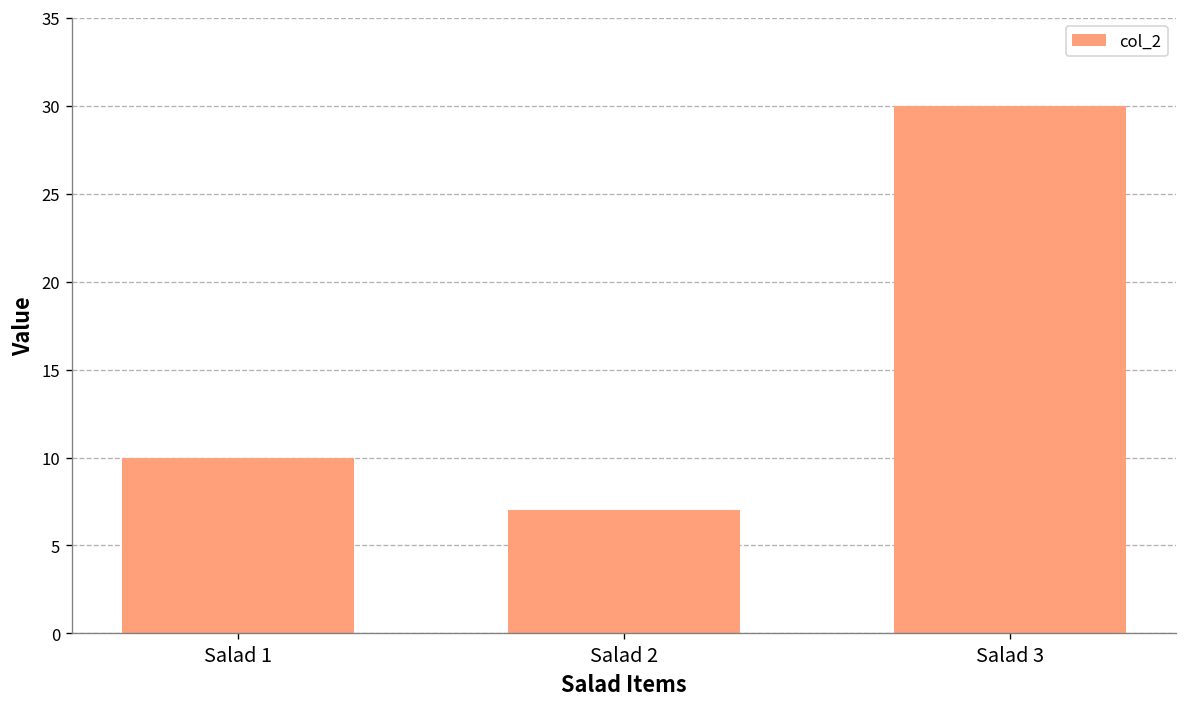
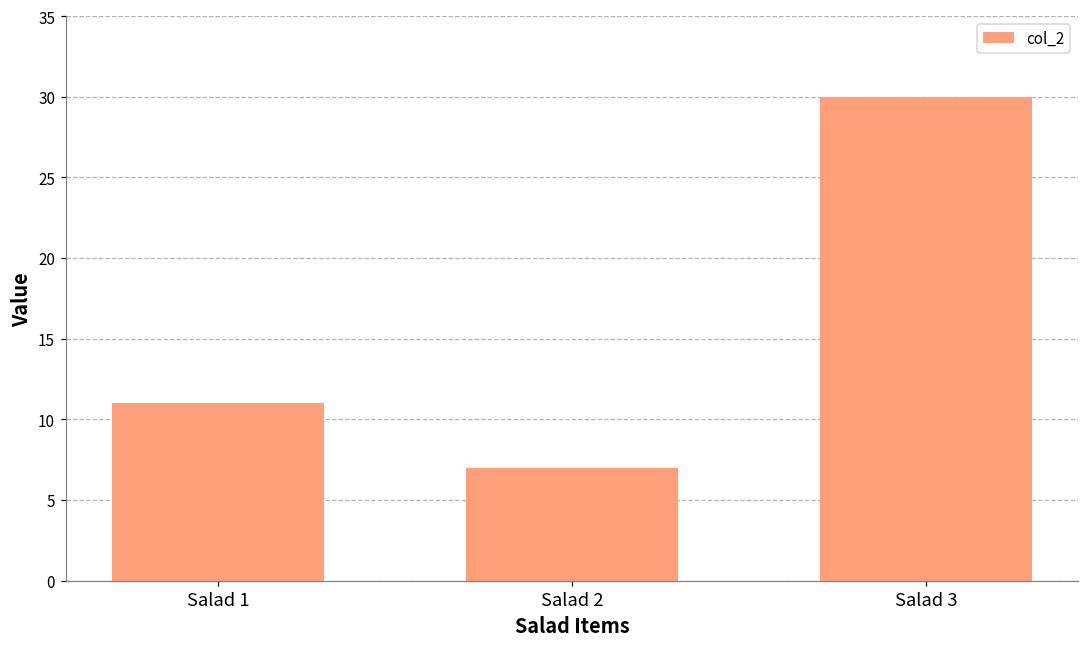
  {
-   "Salad 1": 10,
+   "Salad 1": 11,
    "Salad 2": 7,
    "Salad 3": 30
  }
